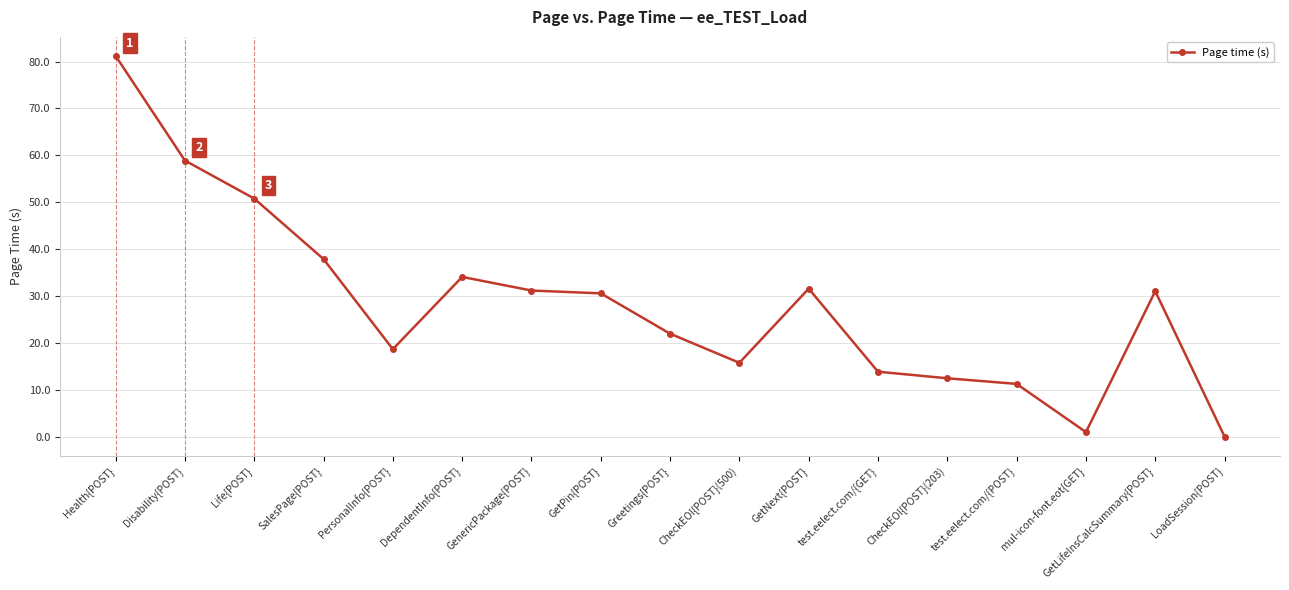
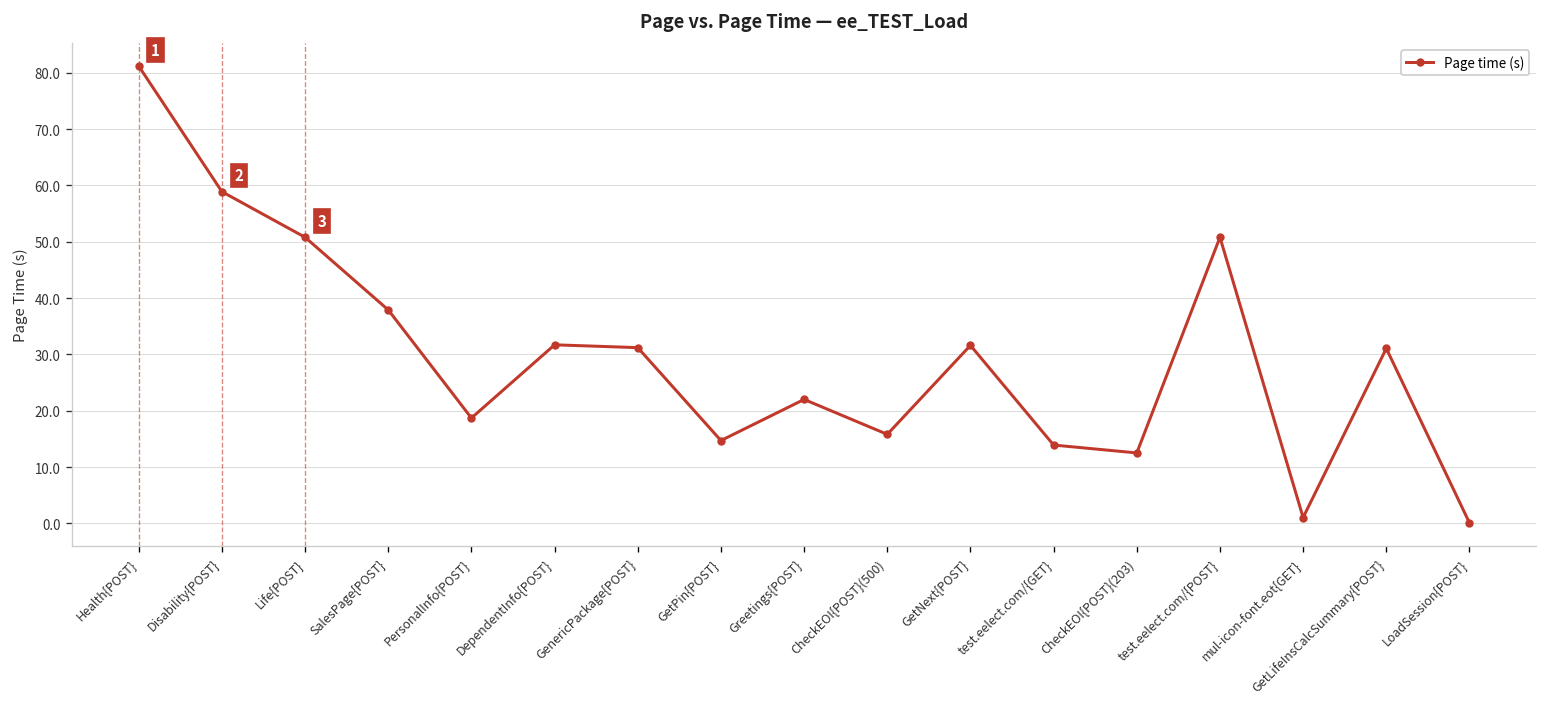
  {
    "SalesPage{POST}": 38,
    "PersonalInfo{POST}": 19,
-   "DependentInfo{POST}": 34,
+   "DependentInfo{POST}": 32,
    "GenericPackage{POST}": 31,
-   "GetPin{POST}": 31,
+   "GetPin{POST}": 15,
    "Greetings{POST}": 22,
    "CheckEOI{POST}(500)": 16,
    "GetNext{POST}": 32,
    "test.eelect.com/{GET}": 14,
    "CheckEOI{POST}(203)": 13,
-   "test.eelect.com/{POST}": 11,
+   "test.eelect.com/{POST}": 51,
    "mul-icon-font.eot{GET}": 1,
    "GetLifeInsCalcSummary{POST}": 31,
    "LoadSession{POST}": 0
  }
